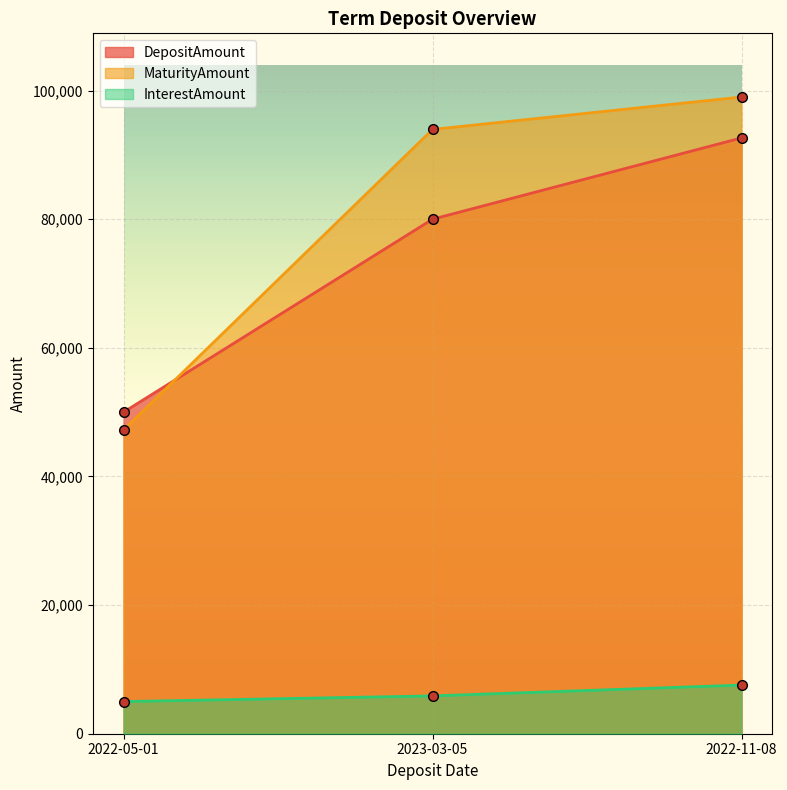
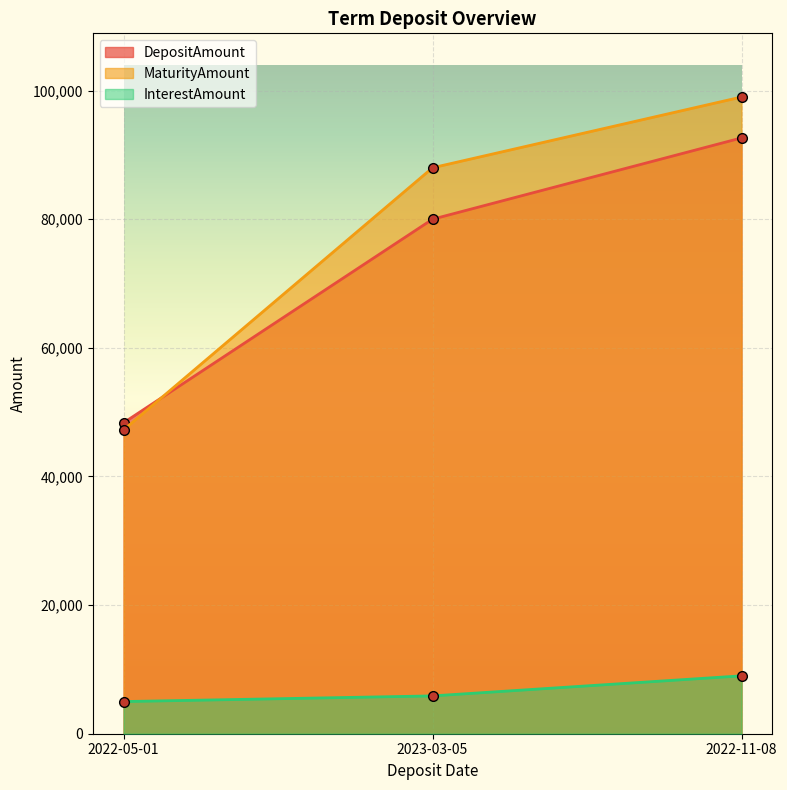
  {
    "DepositAmount": {
-     "2022-05-01": "50,000",
+     "2022-05-01": "48,000",
      "2023-03-05": "80,000",
      "2022-11-08": "93,000"
    },
    "MaturityAmount": {
      "2022-05-01": "47,000",
-     "2023-03-05": "94,000",
+     "2023-03-05": "88,000",
      "2022-11-08": "99,000"
    },
    "InterestAmount": {
      "2022-05-01": "5,000",
      "2023-03-05": "6,000",
-     "2022-11-08": "8,000"
+     "2022-11-08": "9,000"
    }
  }
